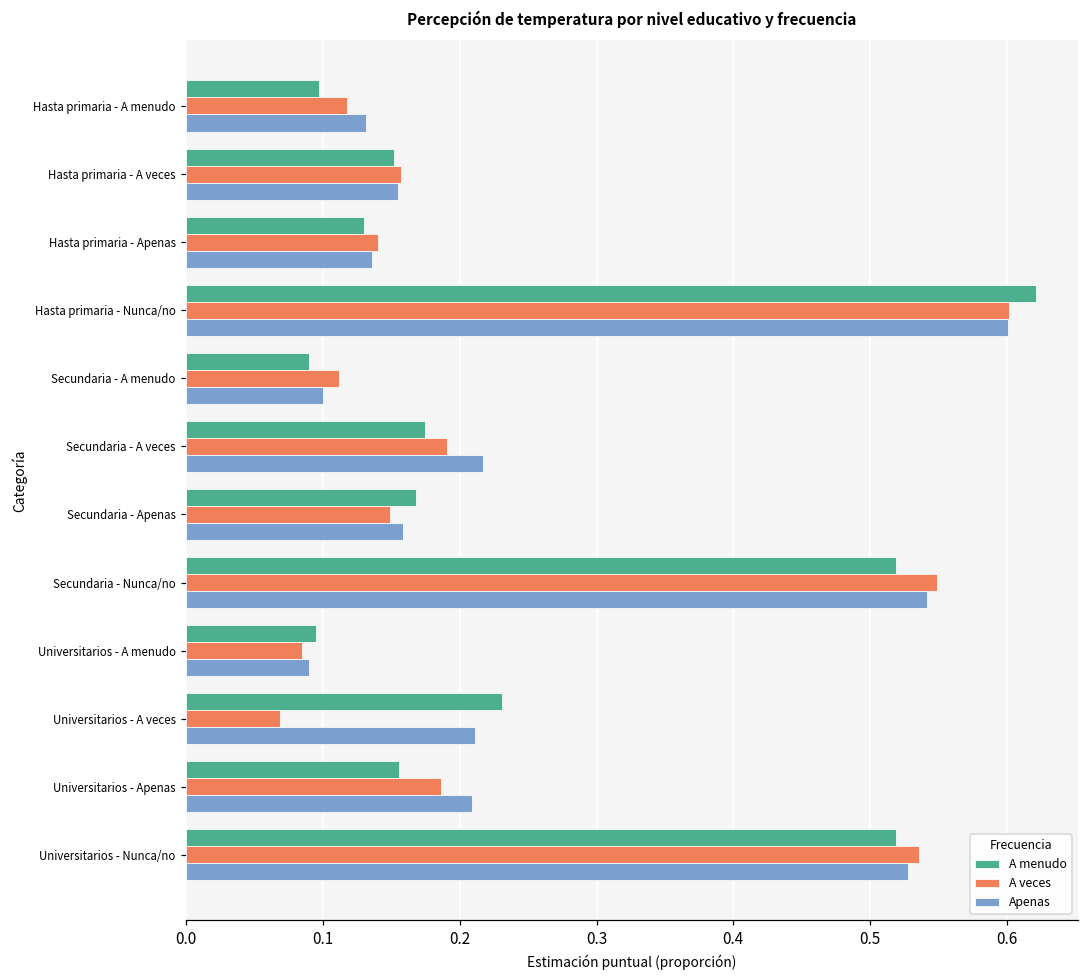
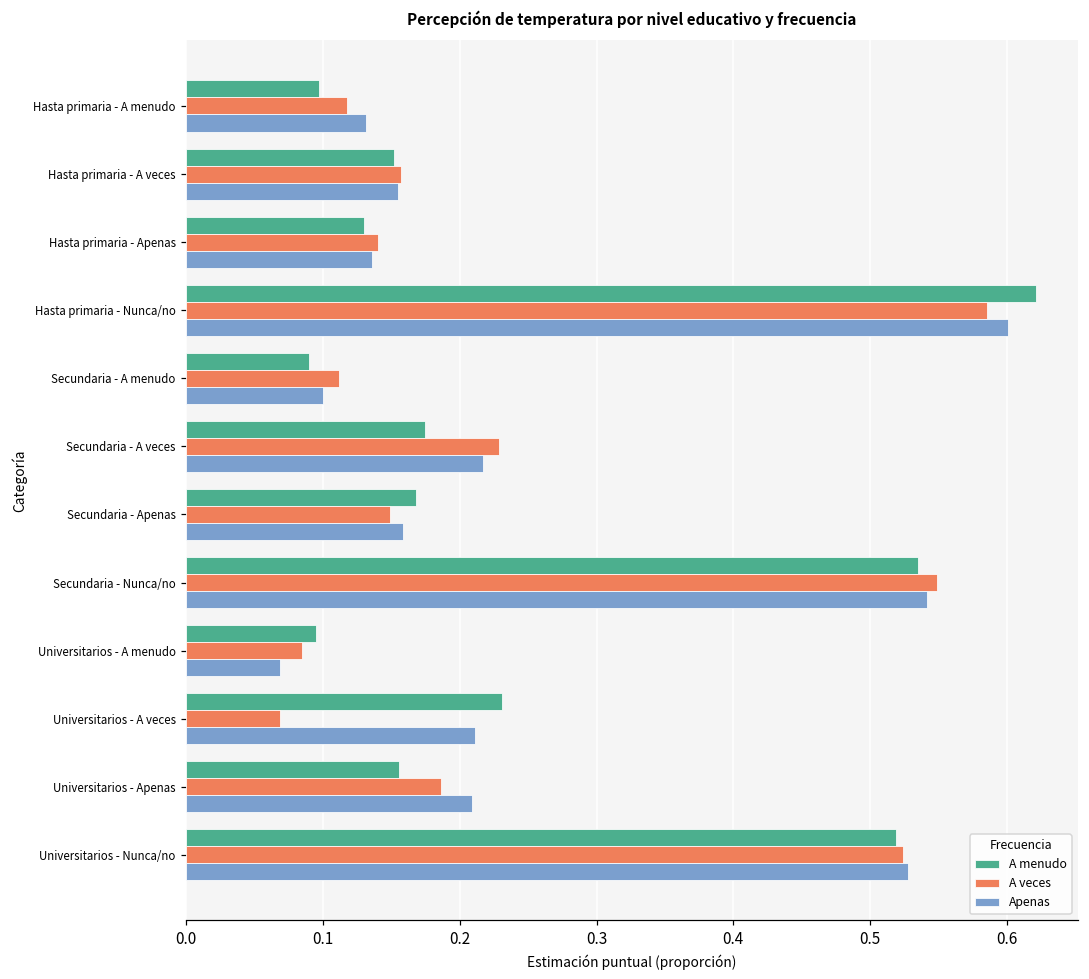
  {
    "A menudo": {
      "Hasta primaria - A menudo": 0.097,
      "Hasta primaria - A veces": 0.152,
      "Hasta primaria - Apenas": 0.130,
      "Hasta primaria - Nunca/no": 0.621,
      "Secundaria - A menudo": 0.089,
      "Secundaria - A veces": 0.175,
      "Secundaria - Apenas": 0.168,
-     "Secundaria - Nunca/no": 0.519,
+     "Secundaria - Nunca/no": 0.535,
      "Universitarios - A menudo": 0.095,
      "Universitarios - A veces": 0.231,
      "Universitarios - Apenas": 0.155,
      "Universitarios - Nunca/no": 0.519
    },
    "A veces": {
      "Hasta primaria - A menudo": 0.118,
      "Hasta primaria - A veces": 0.157,
      "Hasta primaria - Apenas": 0.140,
-     "Hasta primaria - Nunca/no": 0.602,
+     "Hasta primaria - Nunca/no": 0.585,
      "Secundaria - A menudo": 0.111,
-     "Secundaria - A veces": 0.191,
+     "Secundaria - A veces": 0.229,
      "Secundaria - Apenas": 0.149,
      "Secundaria - Nunca/no": 0.549,
      "Universitarios - A menudo": 0.084,
      "Universitarios - A veces": 0.069,
      "Universitarios - Apenas": 0.187,
-     "Universitarios - Nunca/no": 0.536
+     "Universitarios - Nunca/no": 0.524
    },
    "Apenas": {
      "Hasta primaria - A menudo": 0.131,
      "Hasta primaria - A veces": 0.155,
      "Hasta primaria - Apenas": 0.136,
      "Hasta primaria - Nunca/no": 0.601,
      "Secundaria - A menudo": 0.100,
      "Secundaria - A veces": 0.217,
      "Secundaria - Apenas": 0.159,
      "Secundaria - Nunca/no": 0.542,
-     "Universitarios - A menudo": 0.089,
+     "Universitarios - A menudo": 0.069,
      "Universitarios - A veces": 0.211,
      "Universitarios - Apenas": 0.209,
      "Universitarios - Nunca/no": 0.528
    }
  }
